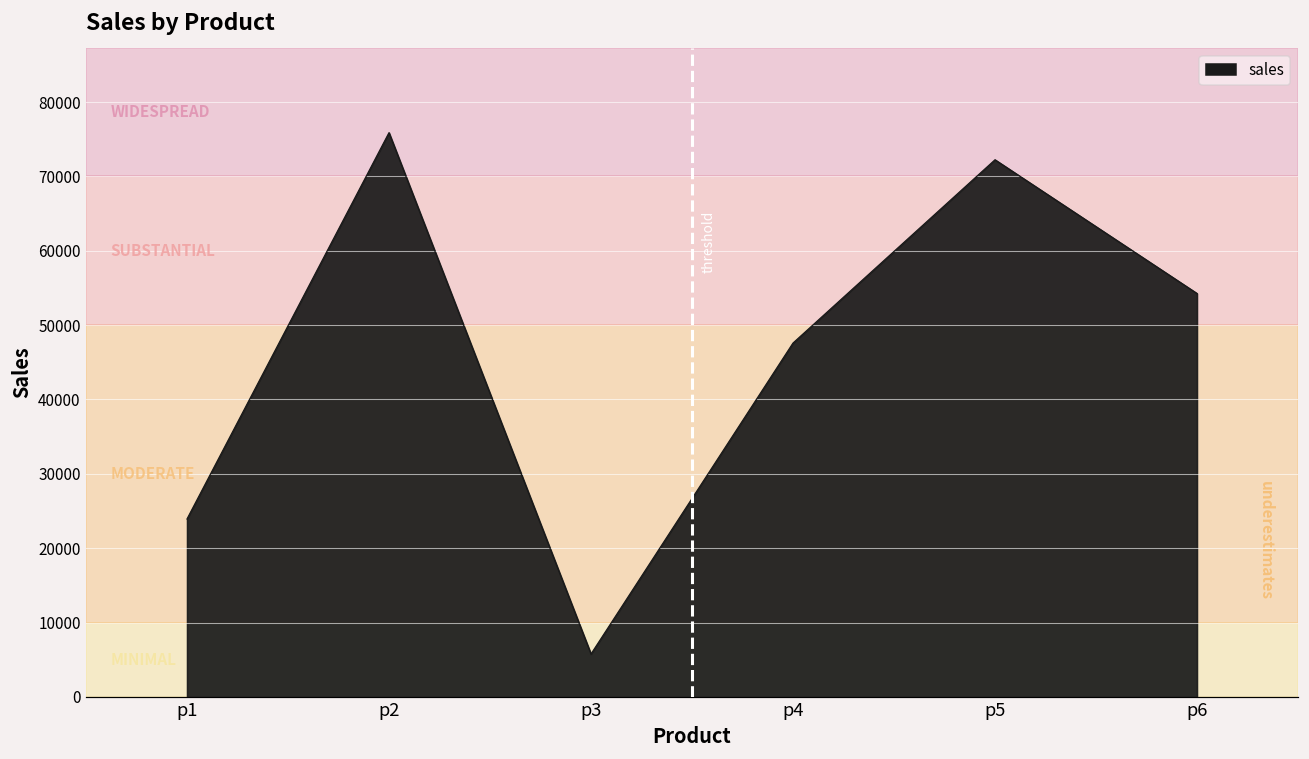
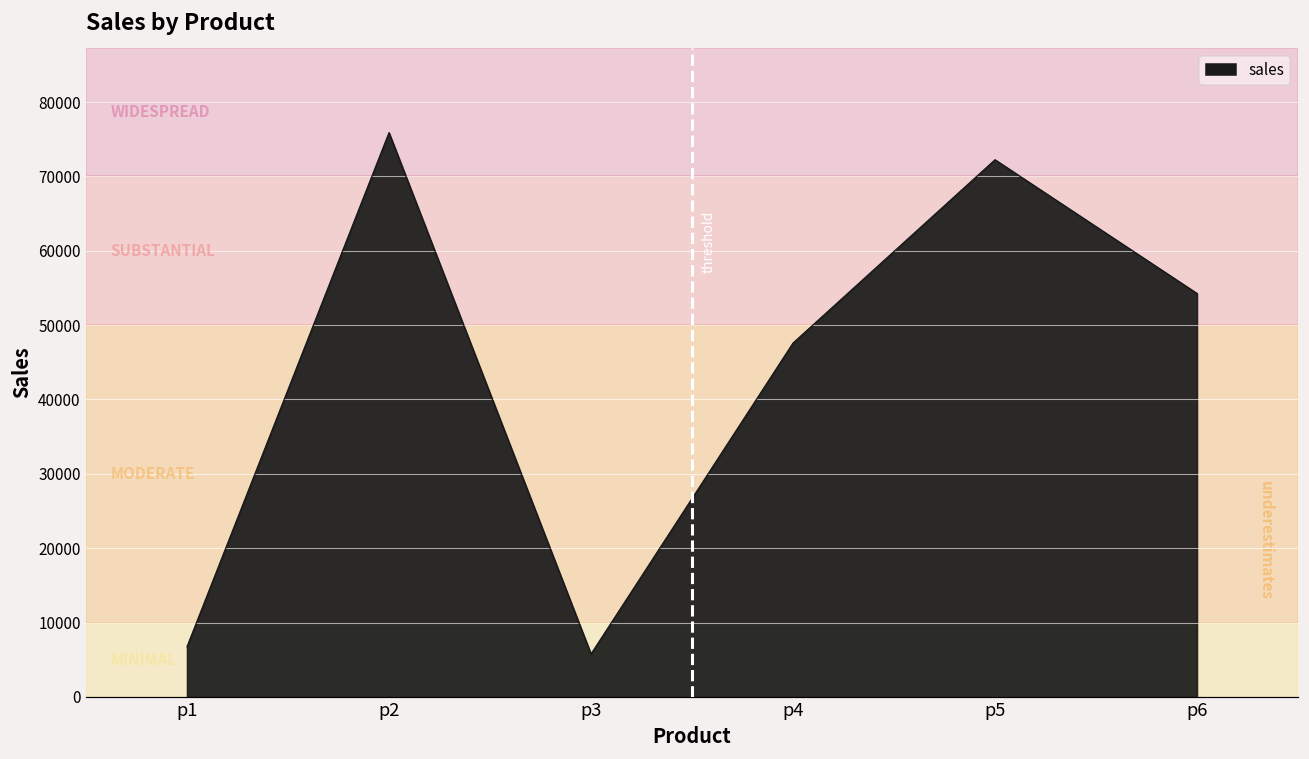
  {
-   "p1": 24000,
+   "p1": 7000,
    "p2": 76000,
    "p3": 6000,
    "p4": 48000,
    "p5": 72000,
    "p6": 54000
  }
